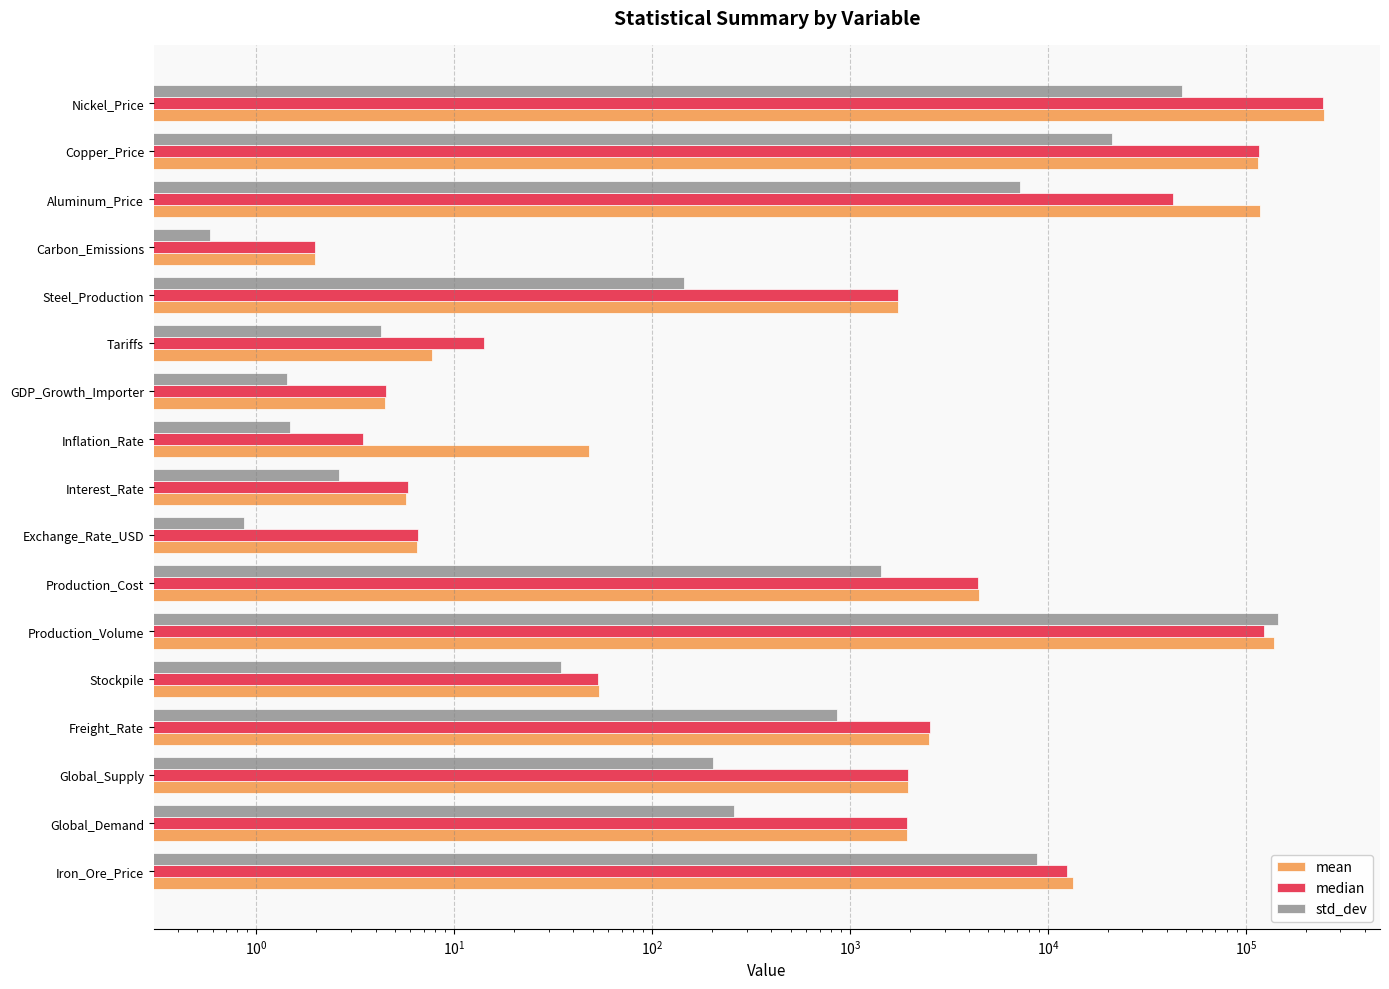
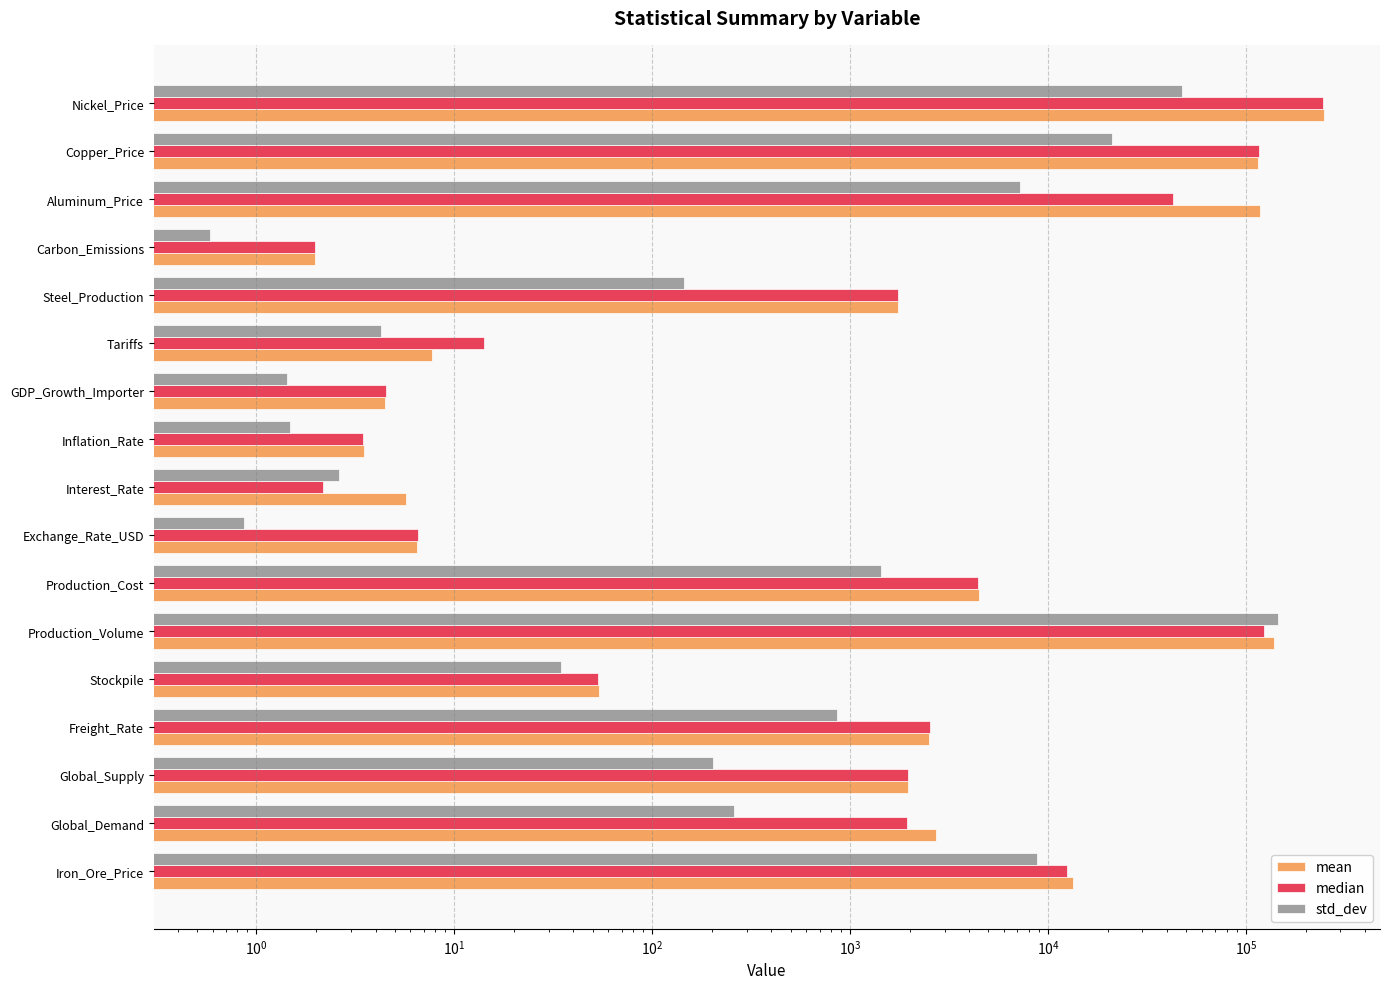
  {
    "mean": {
      "Nickel_Price": 250000,
      "Copper_Price": 120000,
      "Aluminum_Price": 120000,
      "Carbon_Emissions": 2.0,
      "Steel_Production": 1700,
      "Tariffs": 7.7,
      "GDP_Growth_Importer": 4.5,
-     "Inflation_Rate": 48,
+     "Inflation_Rate": 3.5,
      "Interest_Rate": 5.7,
      "Exchange_Rate_USD": 6.5,
      "Production_Cost": 4500,
      "Production_Volume": 140000,
      "Stockpile": 54,
      "Freight_Rate": 2500,
      "Global_Supply": 2000,
-     "Global_Demand": 1900,
+     "Global_Demand": 2700,
      "Iron_Ore_Price": 13000
    },
    "median": {
      "Nickel_Price": 240000,
      "Copper_Price": 120000,
      "Aluminum_Price": 43000,
      "Carbon_Emissions": 2.0,
      "Steel_Production": 1700,
      "Tariffs": 14,
      "GDP_Growth_Importer": 4.5,
      "Inflation_Rate": 3.5,
-     "Interest_Rate": 5.8,
+     "Interest_Rate": 2.2,
      "Exchange_Rate_USD": 6.5,
      "Production_Cost": 4400,
      "Production_Volume": 120000,
      "Stockpile": 53,
      "Freight_Rate": 2500,
      "Global_Supply": 2000,
      "Global_Demand": 1900,
      "Iron_Ore_Price": 13000
    },
    "std_dev": {
      "Nickel_Price": 48000,
      "Copper_Price": 21000,
      "Aluminum_Price": 7200,
      "Carbon_Emissions": 0.58,
      "Steel_Production": 140,
      "Tariffs": 4.3,
      "GDP_Growth_Importer": 1.4,
      "Inflation_Rate": 1.5,
      "Interest_Rate": 2.6,
      "Exchange_Rate_USD": 0.9,
      "Production_Cost": 1400,
      "Production_Volume": 140000,
      "Stockpile": 34,
      "Freight_Rate": 900,
      "Global_Supply": 200,
      "Global_Demand": 260,
      "Iron_Ore_Price": 9000
    }
  }
